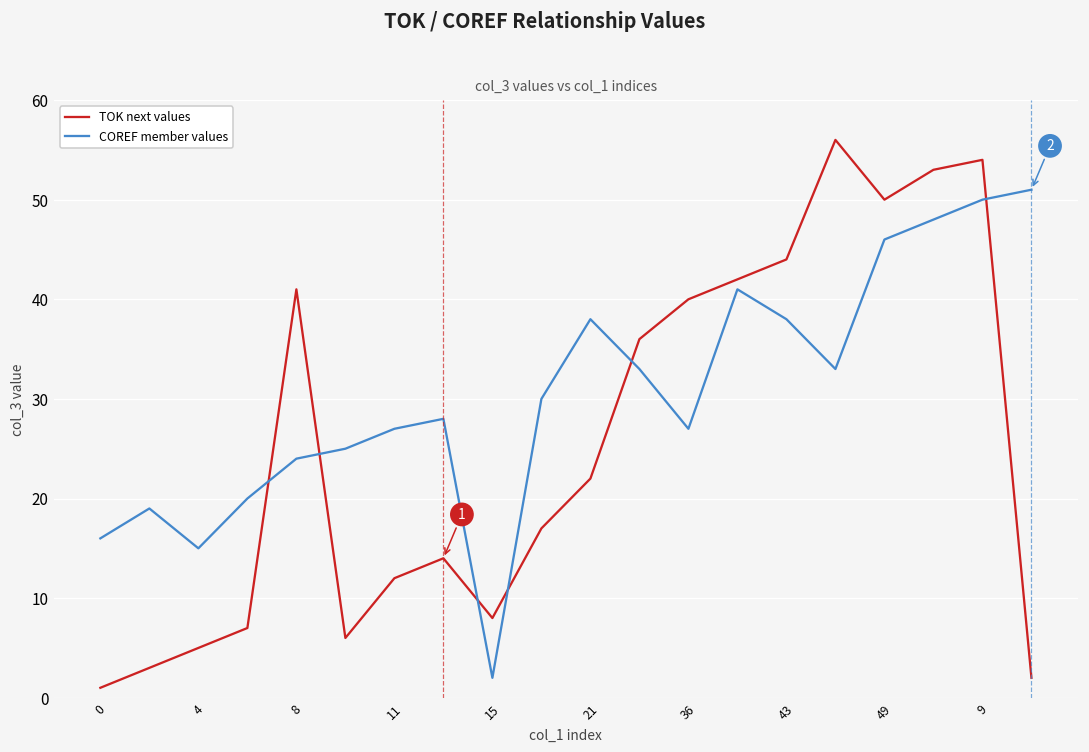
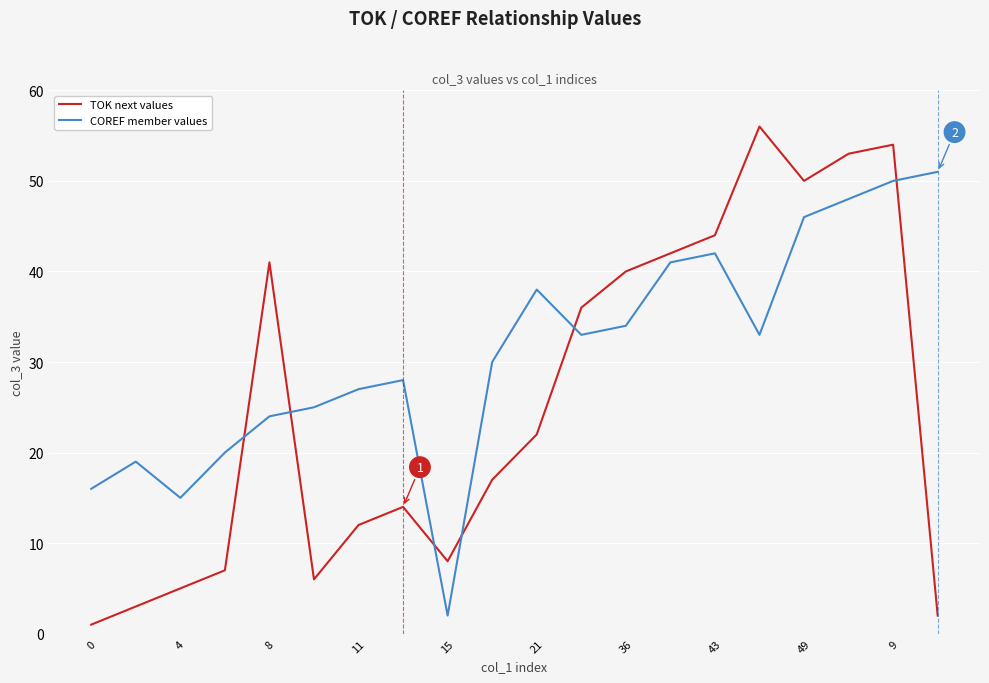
  {
    "TOK next values": {
      "0": 1,
      "4": 5,
      "8": 41,
      "21": 22,
      "36": 40,
      "43": 44,
      "49": 50
    },
    "COREF member values": {
      "0": 16,
      "4": 15,
      "8": 24,
      "21": 38,
-     "36": 27,
-     "43": 38,
+     "36": 34,
+     "43": 42,
      "49": 46
    }
  }
